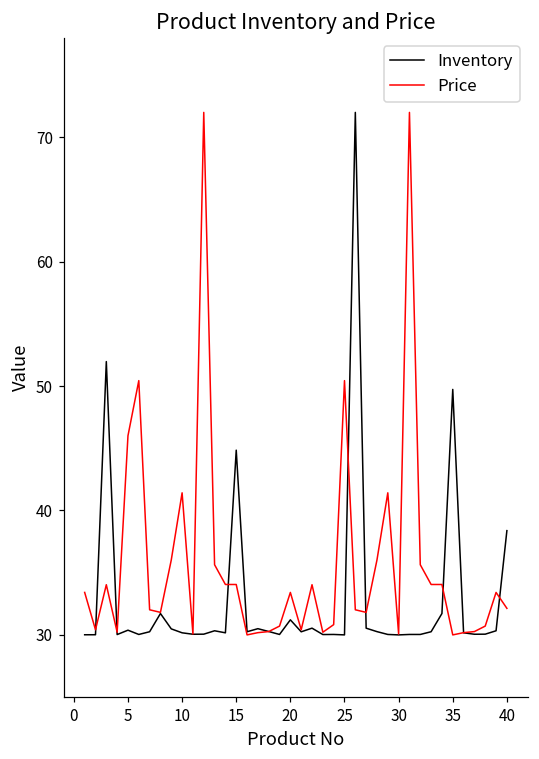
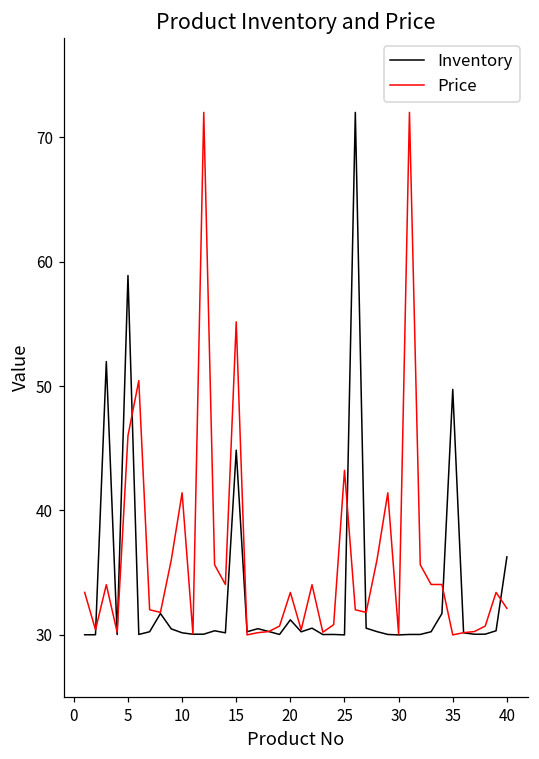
  {
    "Inventory": {
-     "5": 30.4,
+     "5": 58.9,
      "10": 30.2,
      "15": 44.8,
      "20": 31.2,
      "25": 30.0,
      "35": 49.7,
-     "40": 38.4
+     "40": 36.3
    },
    "Price": {
      "5": 46.0,
      "10": 41.4,
-     "15": 34.1,
+     "15": 55.2,
      "20": 33.4,
-     "25": 50.4,
+     "25": 43.2,
      "35": 30.0,
      "40": 32.1
    }
  }
